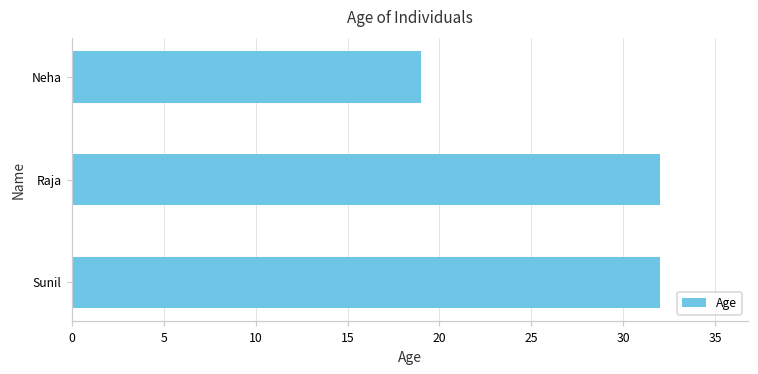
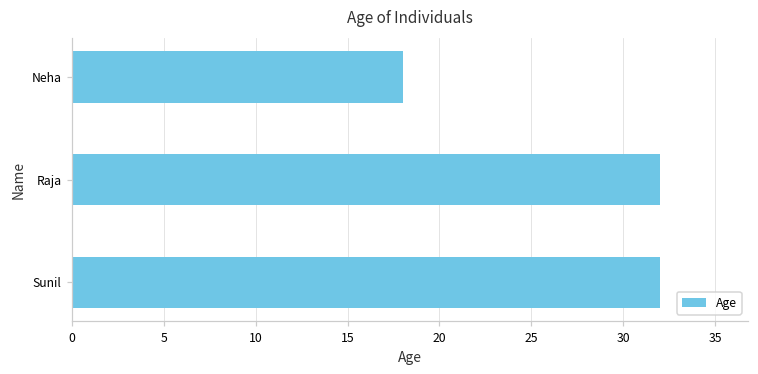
  {
-   "Neha": 19,
+   "Neha": 18,
    "Raja": 32,
    "Sunil": 32
  }
